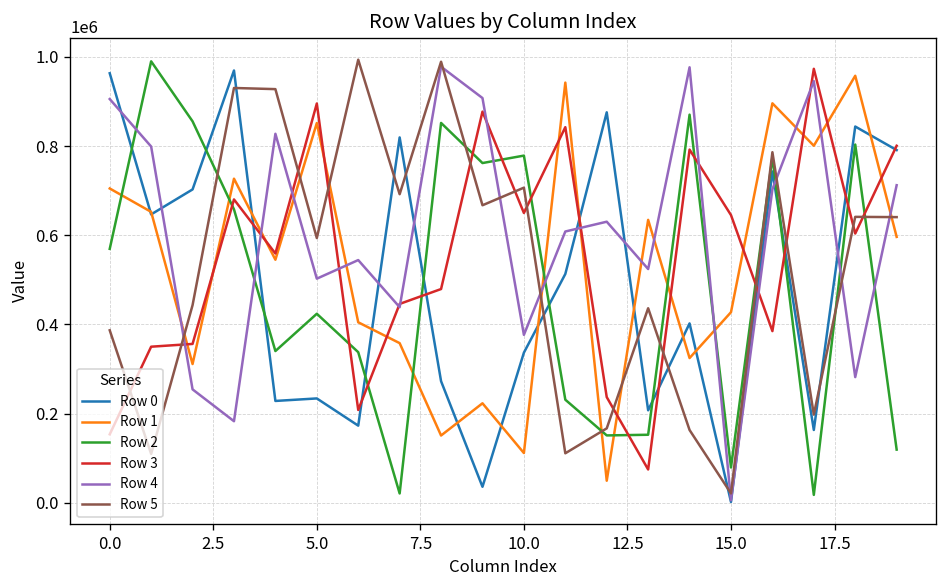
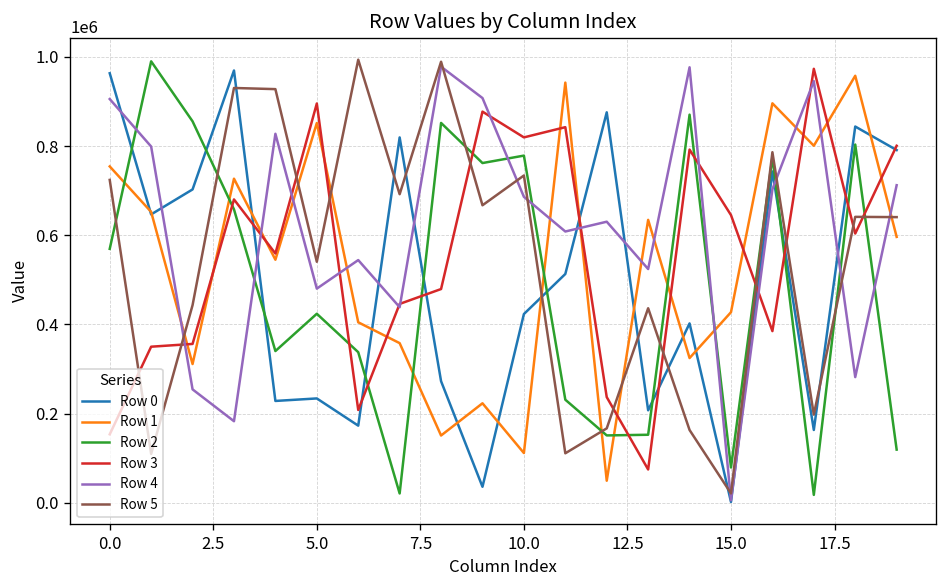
  {
    "Row 0": {
      "0.0": 960000,
      "5.0": 230000,
-     "10.0": 340000
+     "10.0": 420000
    },
    "Row 1": {
-     "0.0": 700000,
+     "0.0": 750000,
      "5.0": 850000,
      "10.0": 110000,
      "15.0": 430000
    },
    "Row 2": {
      "0.0": 570000,
      "5.0": 420000,
      "10.0": 780000,
      "15.0": 80000
    },
    "Row 3": {
      "0.0": 150000,
      "5.0": 900000,
-     "10.0": 650000,
+     "10.0": 820000,
      "15.0": 650000
    },
    "Row 4": {
      "0.0": 910000,
-     "5.0": 500000,
-     "10.0": 380000
+     "5.0": 480000,
+     "10.0": 690000
    },
    "Row 5": {
-     "0.0": 390000,
-     "5.0": 590000,
-     "10.0": 710000,
+     "0.0": 720000,
+     "5.0": 540000,
+     "10.0": 730000,
      "15.0": 20000
    }
  }
